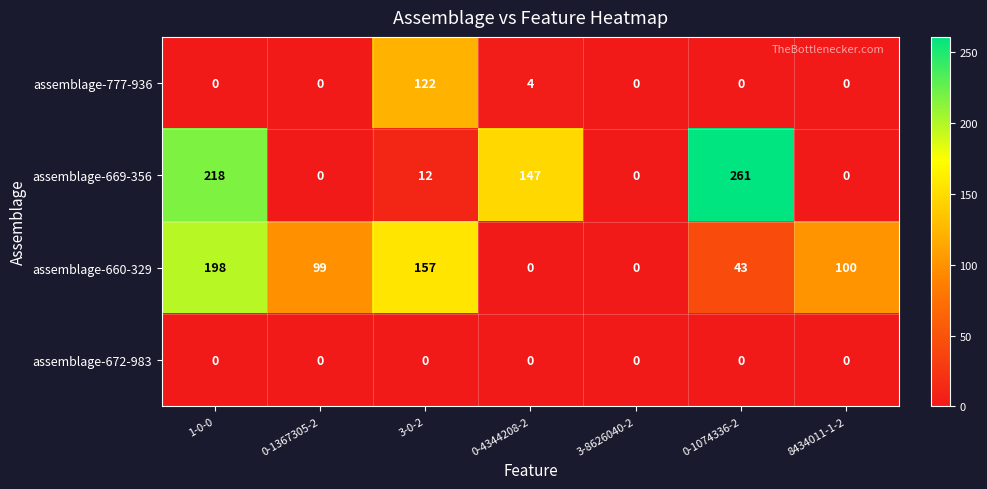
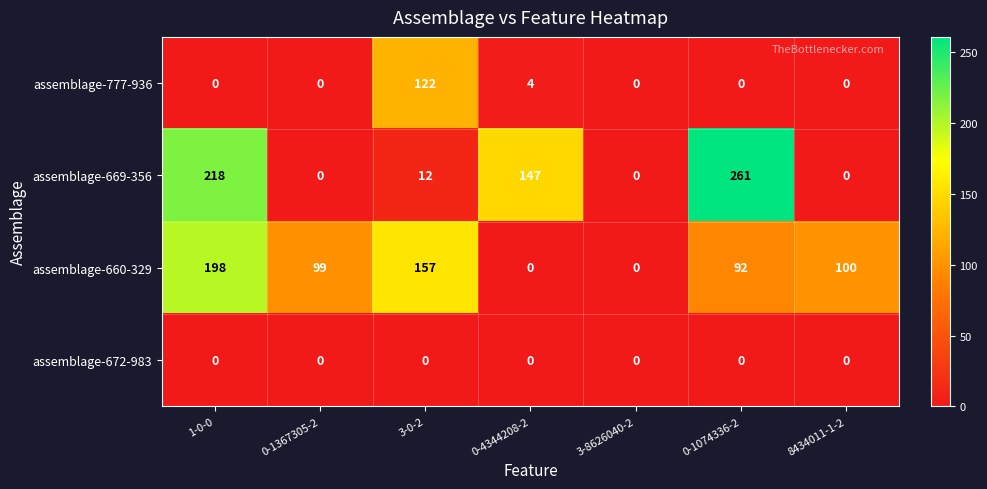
  {
    "assemblage-777-936": {
      "1-0-0": 0,
      "0-1367305-2": 0,
      "3-0-2": 122,
      "0-4344208-2": 4,
      "3-8626040-2": 0,
      "0-1074336-2": 0
    },
    "assemblage-669-356": {
      "1-0-0": 218,
      "0-1367305-2": 0,
      "3-0-2": 12,
      "0-4344208-2": 147,
      "3-8626040-2": 0,
      "0-1074336-2": 261,
      "8434011-1-2": 0
    },
    "assemblage-660-329": {
      "1-0-0": 198,
      "0-1367305-2": 99,
      "3-0-2": 157,
      "0-4344208-2": 0,
      "3-8626040-2": 0,
-     "0-1074336-2": 43,
+     "0-1074336-2": 92,
      "8434011-1-2": 100
    },
    "assemblage-672-983": {
      "1-0-0": 0,
      "0-1367305-2": 0,
      "3-0-2": 0,
      "0-4344208-2": 0,
      "3-8626040-2": 0,
      "0-1074336-2": 0,
      "8434011-1-2": 0
    }
  }
